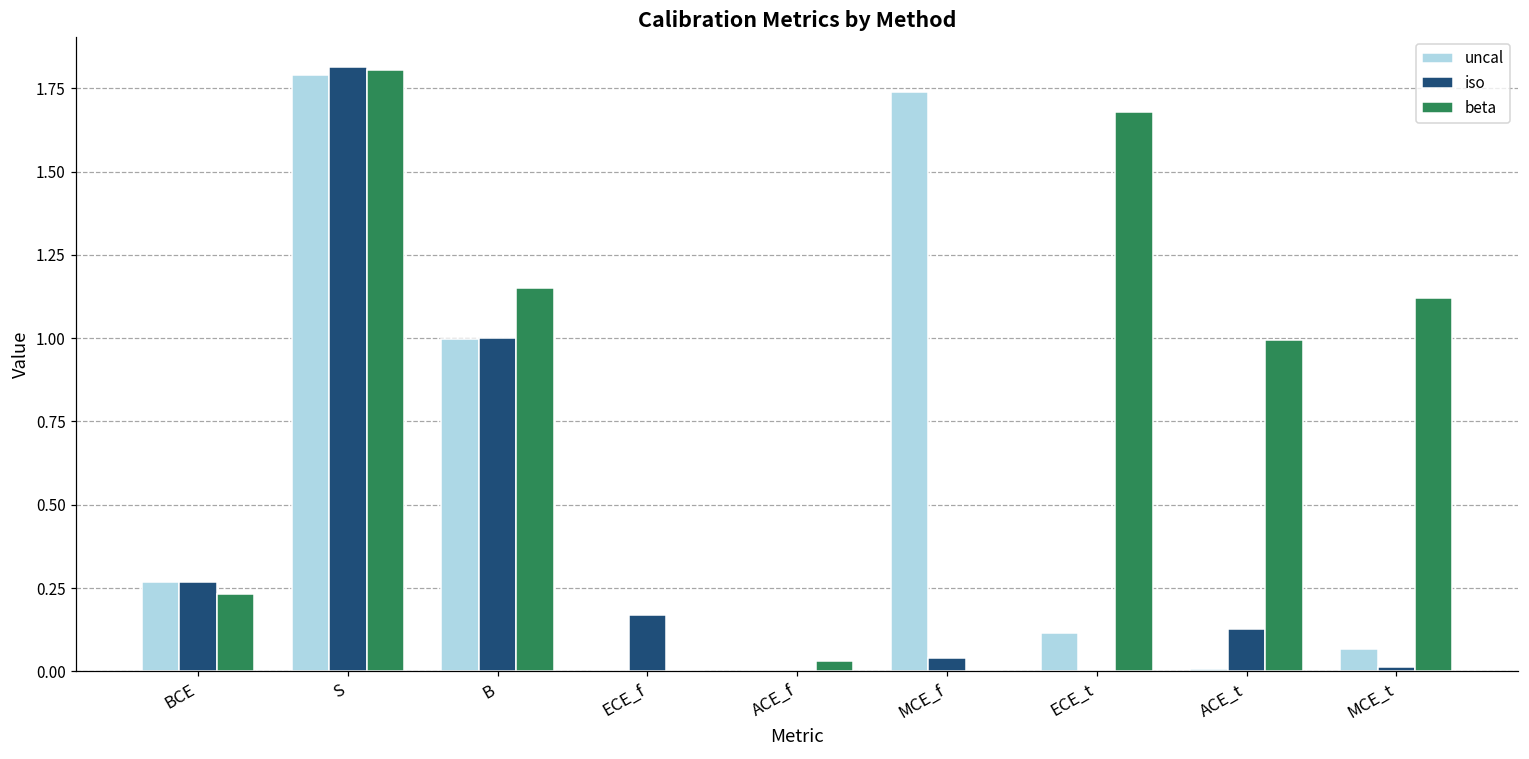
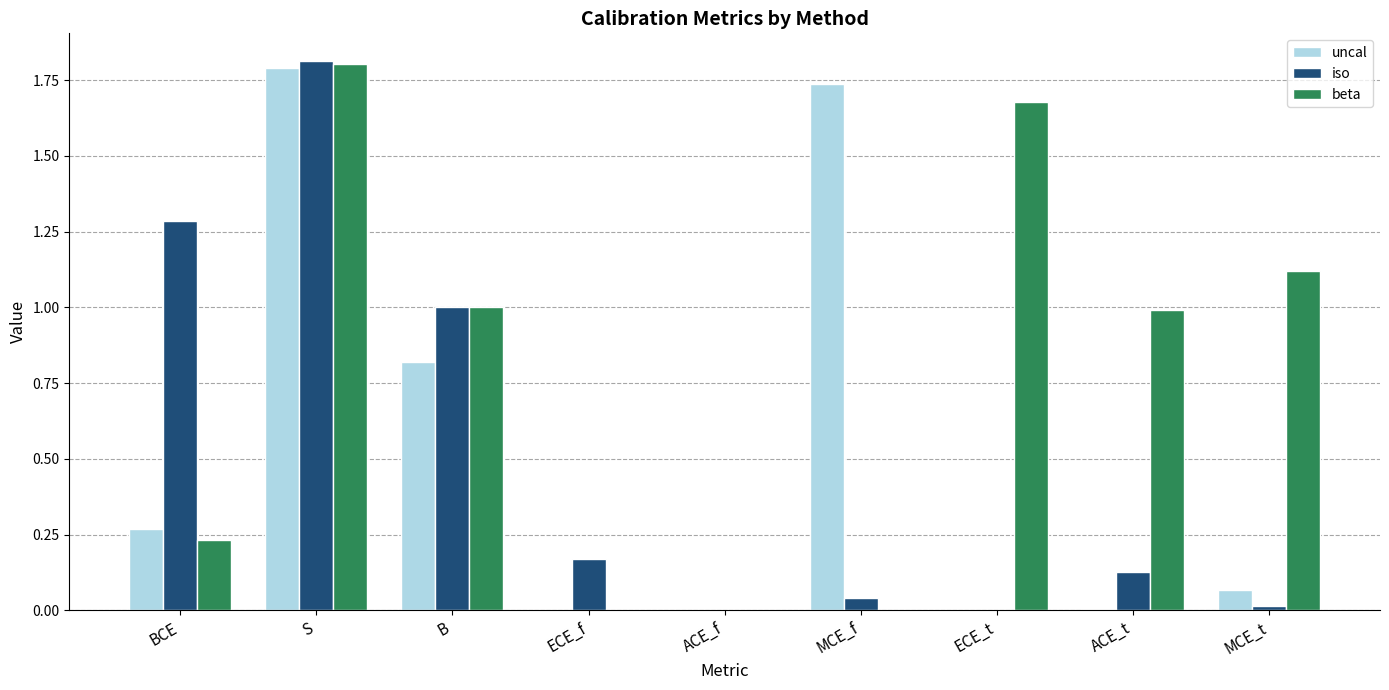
  {
    "uncal": {
      "BCE": 0.27,
      "S": 1.79,
-     "B": 1.00,
+     "B": 0.82,
      "MCE_f": 1.74,
-     "ECE_t": 0.11,
+     "ECE_t": 0.00,
      "MCE_t": 0.07
    },
    "iso": {
-     "BCE": 0.27,
+     "BCE": 1.29,
      "S": 1.81,
      "B": 1.00,
      "ECE_f": 0.17,
      "MCE_f": 0.04,
      "ACE_t": 0.13,
      "MCE_t": 0.01
    },
    "beta": {
      "BCE": 0.23,
      "S": 1.81,
-     "B": 1.15,
-     "ACE_f": 0.03,
+     "B": 1.00,
+     "ACE_f": 0.00,
      "ECE_t": 1.68,
      "ACE_t": 0.99,
      "MCE_t": 1.12
    }
  }
